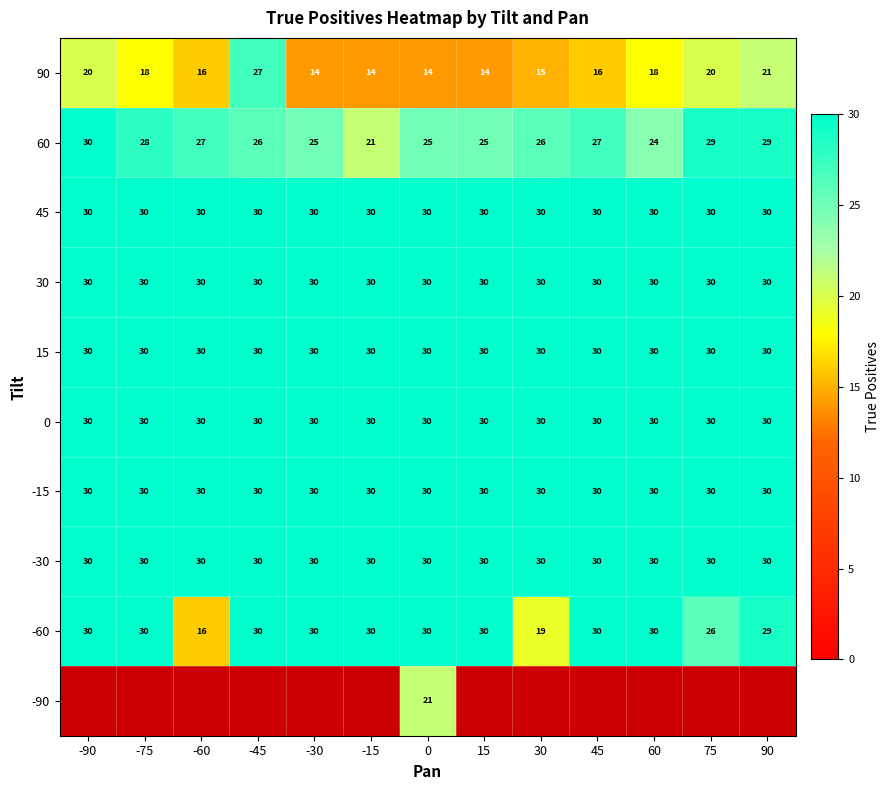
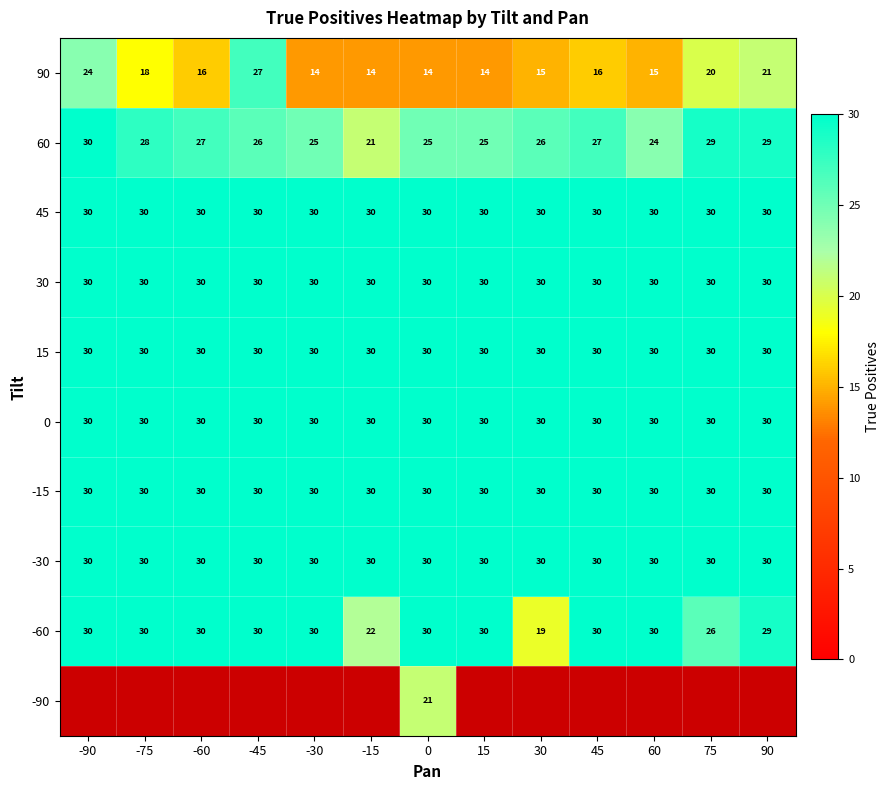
  {
    "90": {
-     "-90": 20,
+     "-90": 24,
      "-75": 18,
      "-60": 16,
      "-45": 27,
      "-30": 14,
      "-15": 14,
      "0": 14,
      "15": 14,
      "30": 15,
      "45": 16,
-     "60": 18,
+     "60": 15,
      "75": 20,
      "90": 21
    },
    "60": {
      "-90": 30,
      "-75": 28,
      "-60": 27,
      "-45": 26,
      "-30": 25,
      "-15": 21,
      "0": 25,
      "15": 25,
      "30": 26,
      "45": 27,
      "60": 24,
      "75": 29,
      "90": 29
    },
    "45": {
      "-90": 30,
      "-75": 30,
      "-60": 30,
      "-45": 30,
      "-30": 30,
      "-15": 30,
      "0": 30,
      "15": 30,
      "30": 30,
      "45": 30,
      "60": 30,
      "75": 30,
      "90": 30
    },
    "30": {
      "-90": 30,
      "-75": 30,
      "-60": 30,
      "-45": 30,
      "-30": 30,
      "-15": 30,
      "0": 30,
      "15": 30,
      "30": 30,
      "45": 30,
      "60": 30,
      "75": 30,
      "90": 30
    },
    "15": {
      "-90": 30,
      "-75": 30,
      "-60": 30,
      "-45": 30,
      "-30": 30,
      "-15": 30,
      "0": 30,
      "15": 30,
      "30": 30,
      "45": 30,
      "60": 30,
      "75": 30,
      "90": 30
    },
    "0": {
      "-90": 30,
      "-75": 30,
      "-60": 30,
      "-45": 30,
      "-30": 30,
      "-15": 30,
      "0": 30,
      "15": 30,
      "30": 30,
      "45": 30,
      "60": 30,
      "75": 30,
      "90": 30
    },
    "-15": {
      "-90": 30,
      "-75": 30,
      "-60": 30,
      "-45": 30,
      "-30": 30,
      "-15": 30,
      "0": 30,
      "15": 30,
      "30": 30,
      "45": 30,
      "60": 30,
      "75": 30,
      "90": 30
    },
    "-30": {
      "-90": 30,
      "-75": 30,
      "-60": 30,
      "-45": 30,
      "-30": 30,
      "-15": 30,
      "0": 30,
      "15": 30,
      "30": 30,
      "45": 30,
      "60": 30,
      "75": 30,
      "90": 30
    },
    "-60": {
      "-90": 30,
      "-75": 30,
-     "-60": 16,
+     "-60": 30,
      "-45": 30,
      "-30": 30,
-     "-15": 30,
+     "-15": 22,
      "0": 30,
      "15": 30,
      "30": 19,
      "45": 30,
      "60": 30,
      "75": 26,
      "90": 29
    },
    "-90": {
      "0": 21
    }
  }
